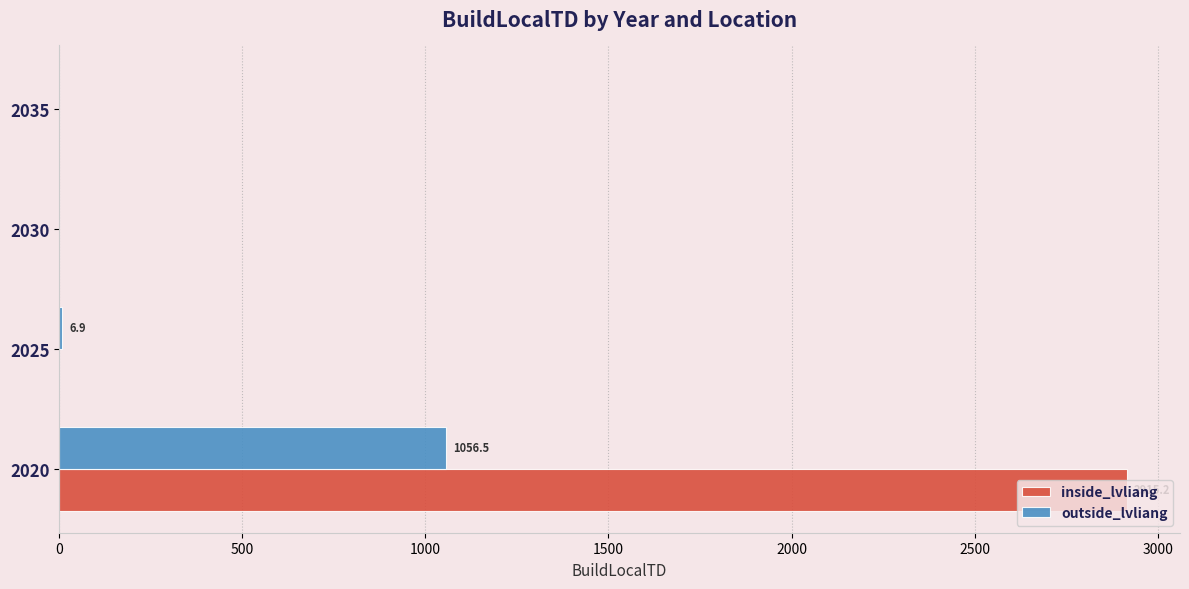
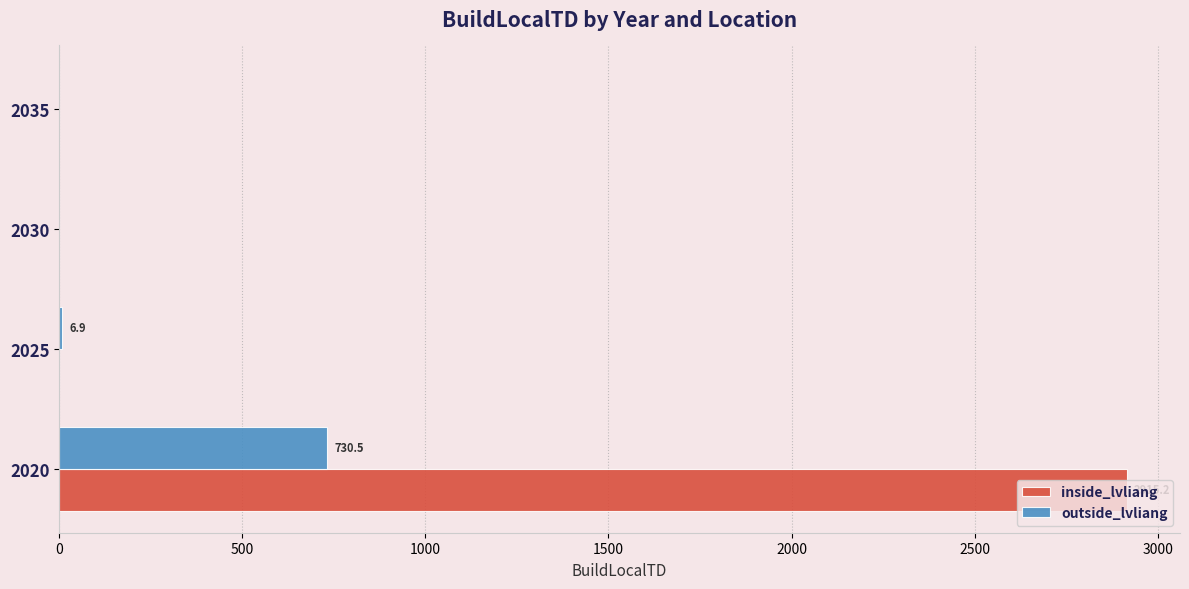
  {
    "inside_lvliang": {
      "2035": 0,
      "2030": 0,
      "2025": 0
    },
    "outside_lvliang": {
      "2025": 6.9,
-     "2020": 1056.5
+     "2020": 730.5
    }
  }
